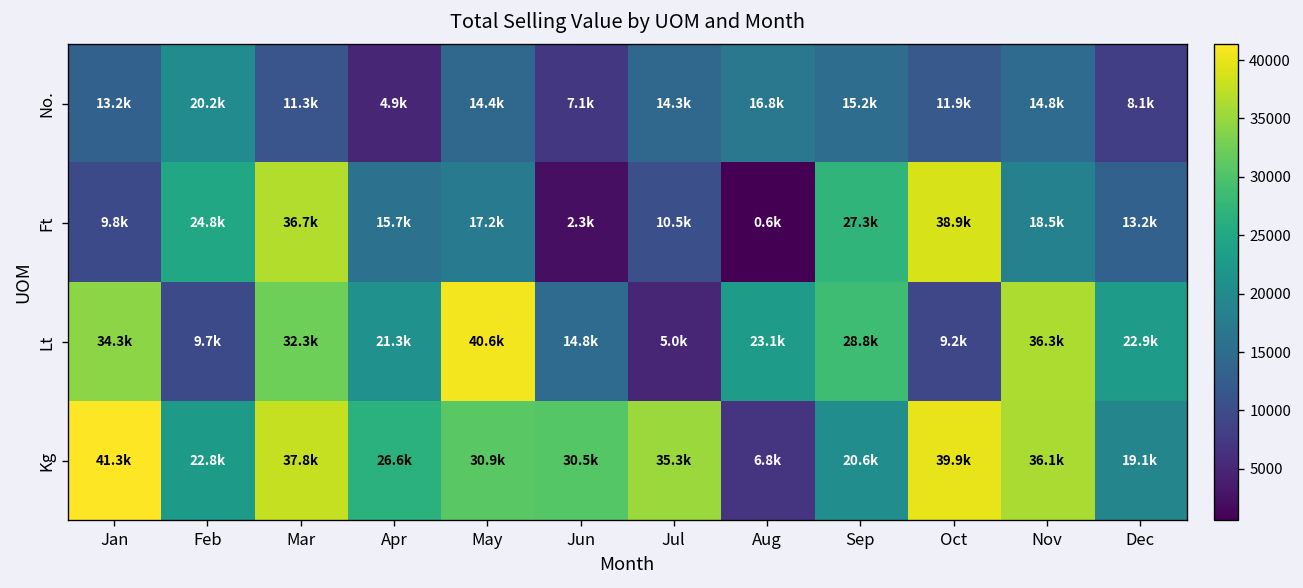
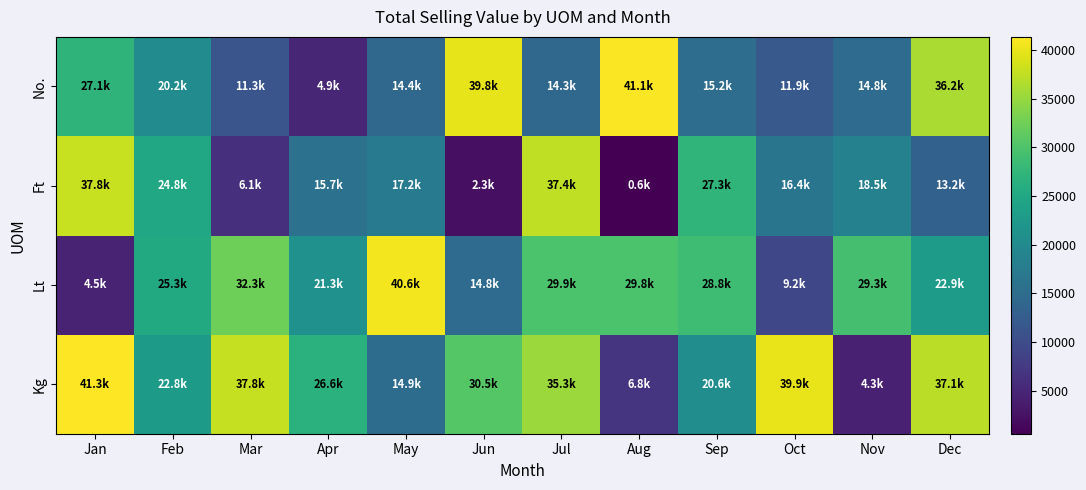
  {
    "No.": {
-     "Jan": "13.2k",
+     "Jan": "27.1k",
      "Feb": "20.2k",
      "Mar": "11.3k",
      "Apr": "4.9k",
      "May": "14.4k",
-     "Jun": "7.1k",
+     "Jun": "39.8k",
      "Jul": "14.3k",
-     "Aug": "16.8k",
+     "Aug": "41.1k",
      "Sep": "15.2k",
      "Oct": "11.9k",
      "Nov": "14.8k",
-     "Dec": "8.1k"
+     "Dec": "36.2k"
    },
    "Ft": {
-     "Jan": "9.8k",
+     "Jan": "37.8k",
      "Feb": "24.8k",
-     "Mar": "36.7k",
+     "Mar": "6.1k",
      "Apr": "15.7k",
      "May": "17.2k",
      "Jun": "2.3k",
-     "Jul": "10.5k",
+     "Jul": "37.4k",
      "Aug": "0.6k",
      "Sep": "27.3k",
-     "Oct": "38.9k",
+     "Oct": "16.4k",
      "Nov": "18.5k",
      "Dec": "13.2k"
    },
    "Lt": {
-     "Jan": "34.3k",
-     "Feb": "9.7k",
+     "Jan": "4.5k",
+     "Feb": "25.3k",
      "Mar": "32.3k",
      "Apr": "21.3k",
      "May": "40.6k",
      "Jun": "14.8k",
-     "Jul": "5.0k",
-     "Aug": "23.1k",
+     "Jul": "29.9k",
+     "Aug": "29.8k",
      "Sep": "28.8k",
      "Oct": "9.2k",
-     "Nov": "36.3k",
+     "Nov": "29.3k",
      "Dec": "22.9k"
    },
    "Kg": {
      "Jan": "41.3k",
      "Feb": "22.8k",
      "Mar": "37.8k",
      "Apr": "26.6k",
-     "May": "30.9k",
+     "May": "14.9k",
      "Jun": "30.5k",
      "Jul": "35.3k",
      "Aug": "6.8k",
      "Sep": "20.6k",
      "Oct": "39.9k",
-     "Nov": "36.1k",
-     "Dec": "19.1k"
+     "Nov": "4.3k",
+     "Dec": "37.1k"
    }
  }
